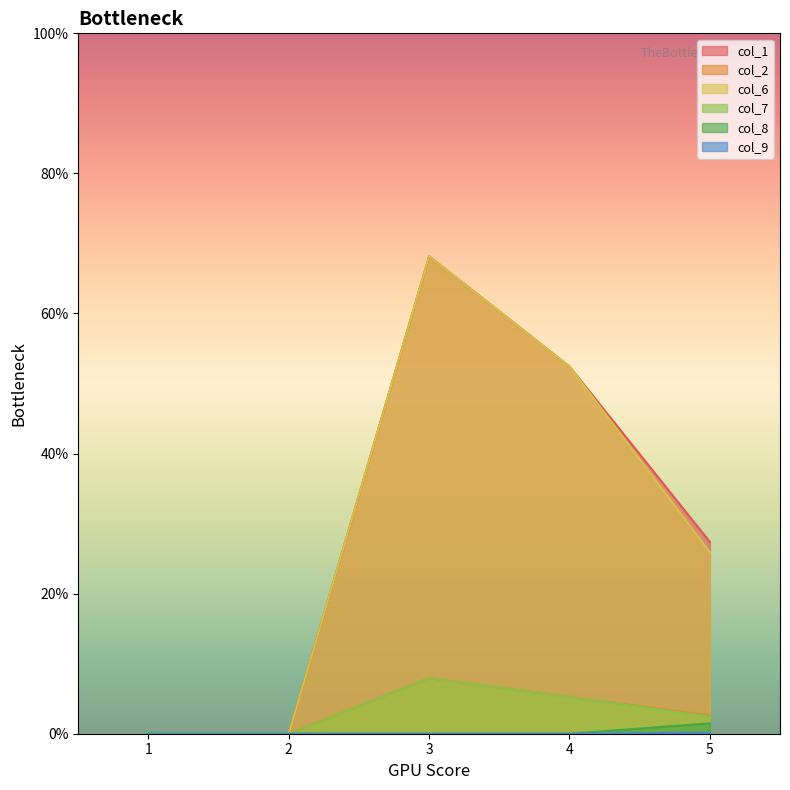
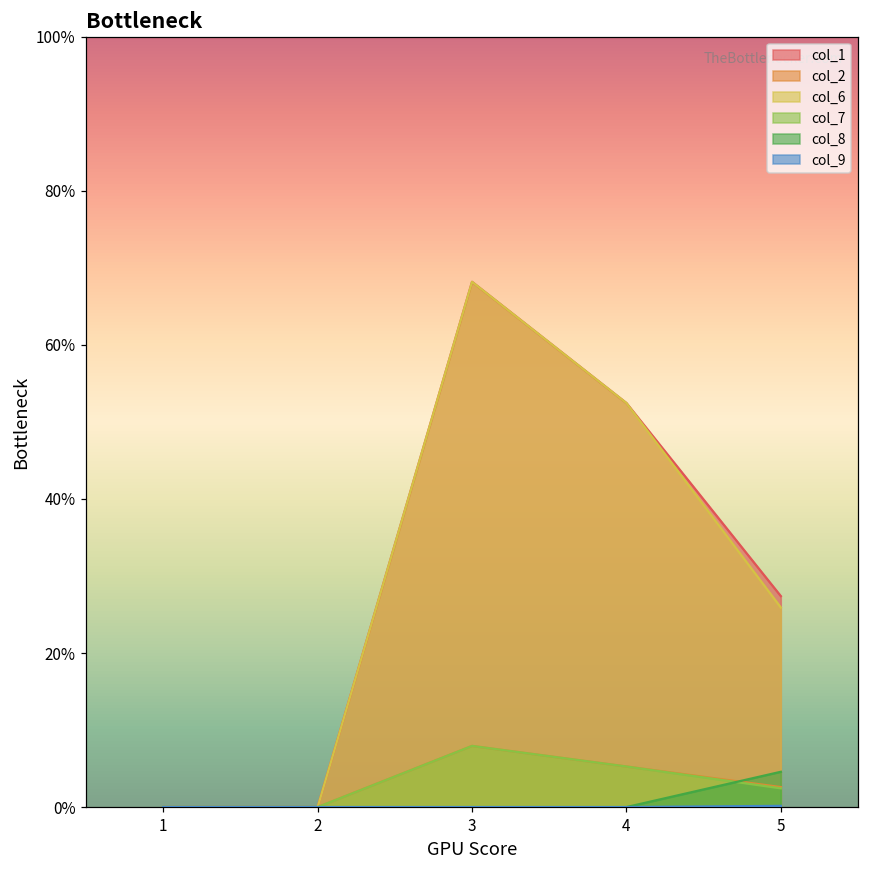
  {
    "col_8": {
-     "5": "1%"
+     "5": "5%"
    },
    "col_9": {
      "5": "0%"
    }
  }
